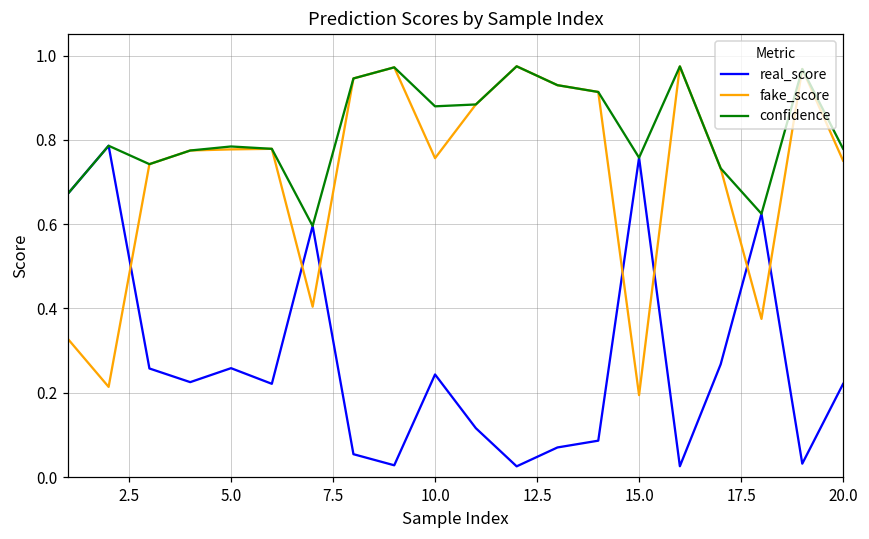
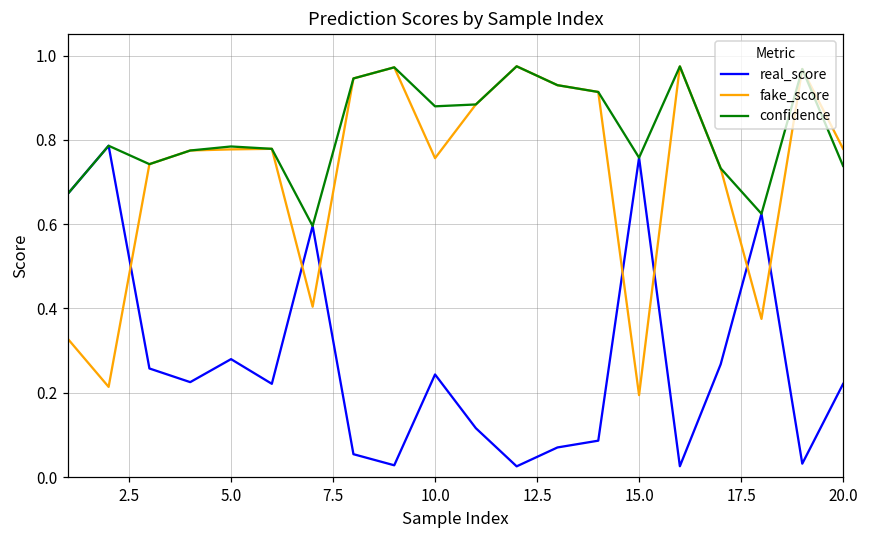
  {
    "real_score": {
-     "5.0": 0.26,
+     "5.0": 0.28,
      "10.0": 0.24,
      "20.0": 0.22
    },
    "fake_score": {
      "5.0": 0.78,
      "10.0": 0.76,
      "15.0": 0.19,
-     "20.0": 0.75
+     "20.0": 0.78
    },
    "confidence": {
      "5.0": 0.78,
      "10.0": 0.88,
-     "20.0": 0.78
+     "20.0": 0.74
    }
  }
